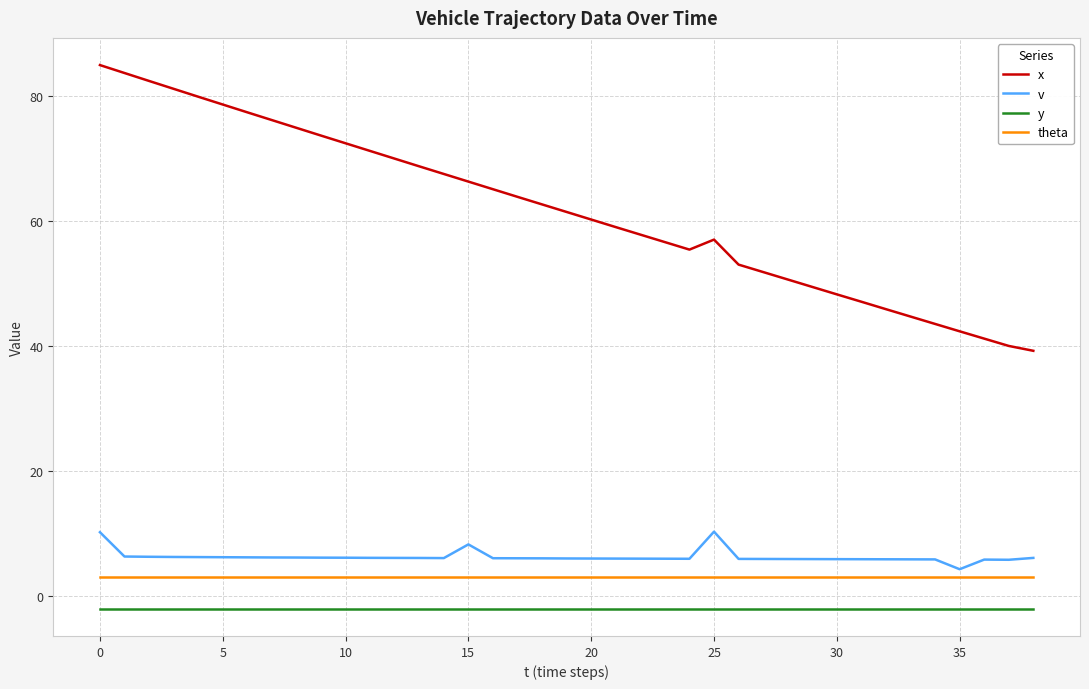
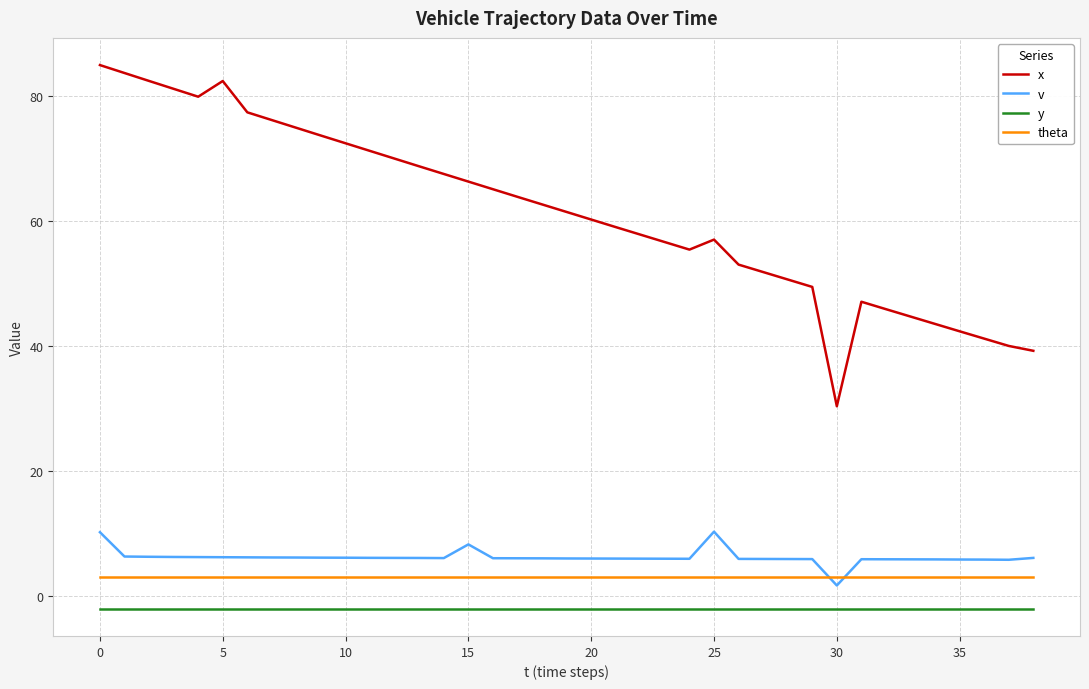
  {
    "x": {
      "0": 85,
-     "5": 79,
+     "5": 82,
      "10": 72,
      "15": 66,
      "20": 60,
      "25": 57,
-     "30": 48,
+     "30": 30,
      "35": 42
    },
    "v": {
      "0": 10,
      "5": 6,
      "10": 6,
      "15": 8,
      "20": 6,
      "25": 10,
-     "30": 6,
-     "35": 4
+     "30": 2,
+     "35": 6
    },
    "y": {
      "0": -2,
      "5": -2,
      "10": -2,
      "15": -2,
      "20": -2,
      "25": -2,
      "30": -2,
      "35": -2
    },
    "theta": {
      "0": 3,
      "5": 3,
      "10": 3,
      "15": 3,
      "20": 3,
      "25": 3,
      "30": 3,
      "35": 3
    }
  }
